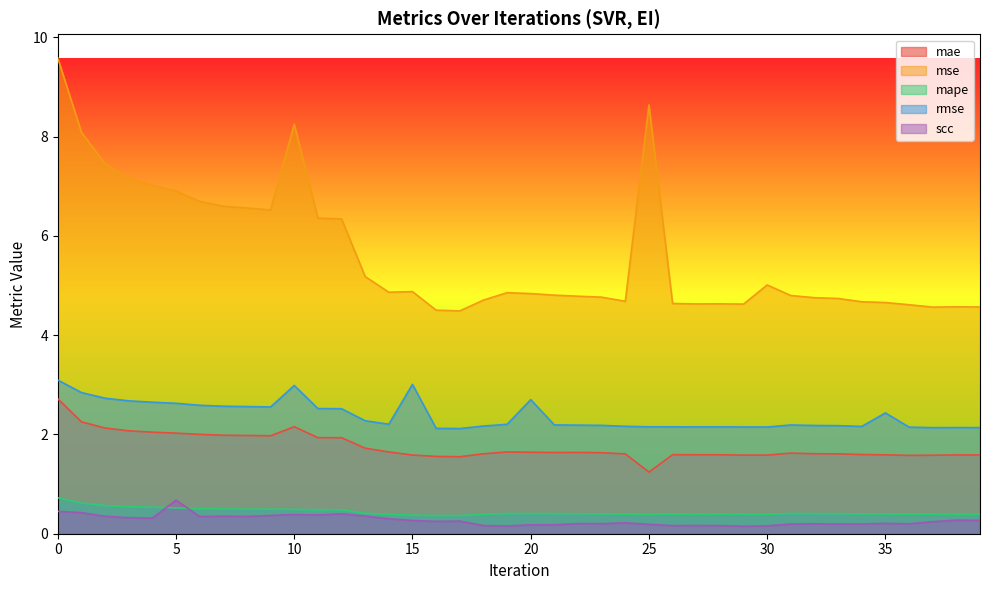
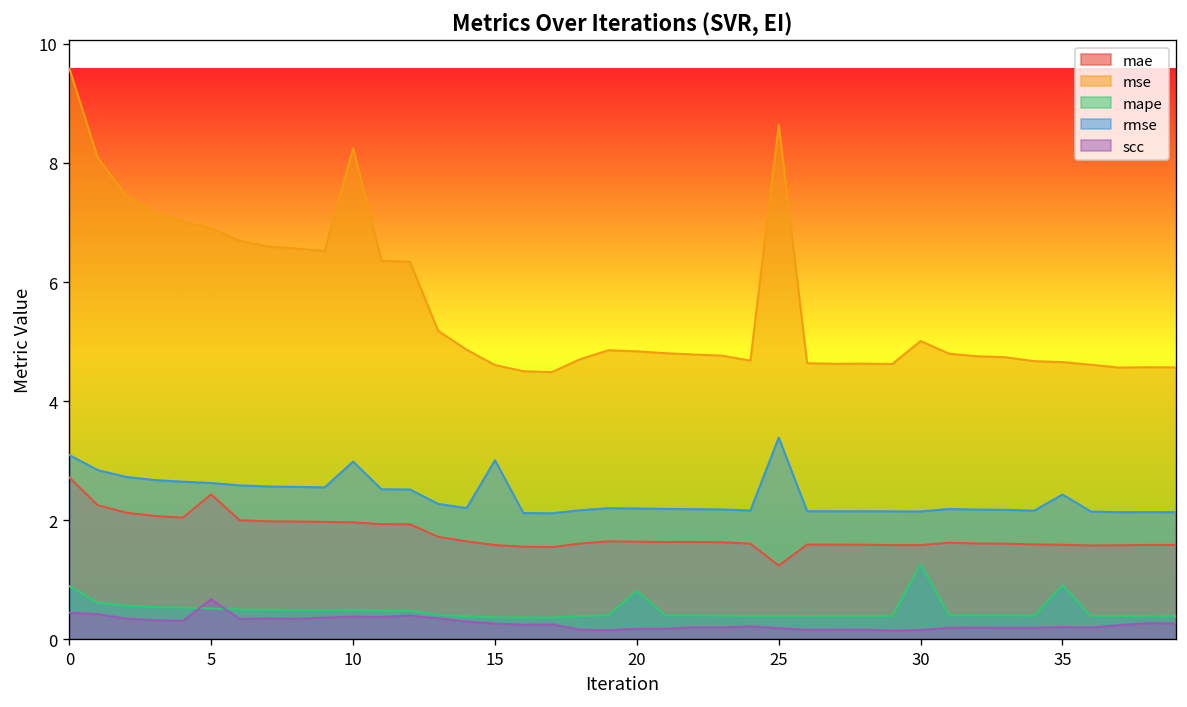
  {
    "mae": {
      "0": 2.7,
-     "5": 2.0,
-     "10": 2.2,
+     "5": 2.4,
+     "10": 2.0,
      "15": 1.6,
      "20": 1.6,
      "25": 1.2,
      "30": 1.6,
      "35": 1.6
    },
    "mse": {
      "0": 9.6,
      "5": 6.9,
      "10": 8.2,
-     "15": 4.9,
+     "15": 4.6,
      "20": 4.8,
      "25": 8.6,
      "30": 5.0,
      "35": 4.7
    },
    "mape": {
-     "0": 0.7,
+     "0": 0.9,
      "5": 0.5,
      "10": 0.5,
      "15": 0.4,
-     "20": 0.4,
+     "20": 0.8,
      "25": 0.4,
-     "30": 0.4,
-     "35": 0.4
+     "30": 1.3,
+     "35": 0.9
    },
    "rmse": {
      "0": 3.1,
      "5": 2.6,
      "10": 3.0,
      "15": 3.0,
-     "20": 2.7,
-     "25": 2.2,
+     "20": 2.2,
+     "25": 3.4,
      "30": 2.1,
      "35": 2.4
    },
    "scc": {
      "0": 0.5,
      "5": 0.7,
      "10": 0.4,
      "15": 0.3,
      "20": 0.2,
      "25": 0.2,
      "30": 0.2,
      "35": 0.2
    }
  }
